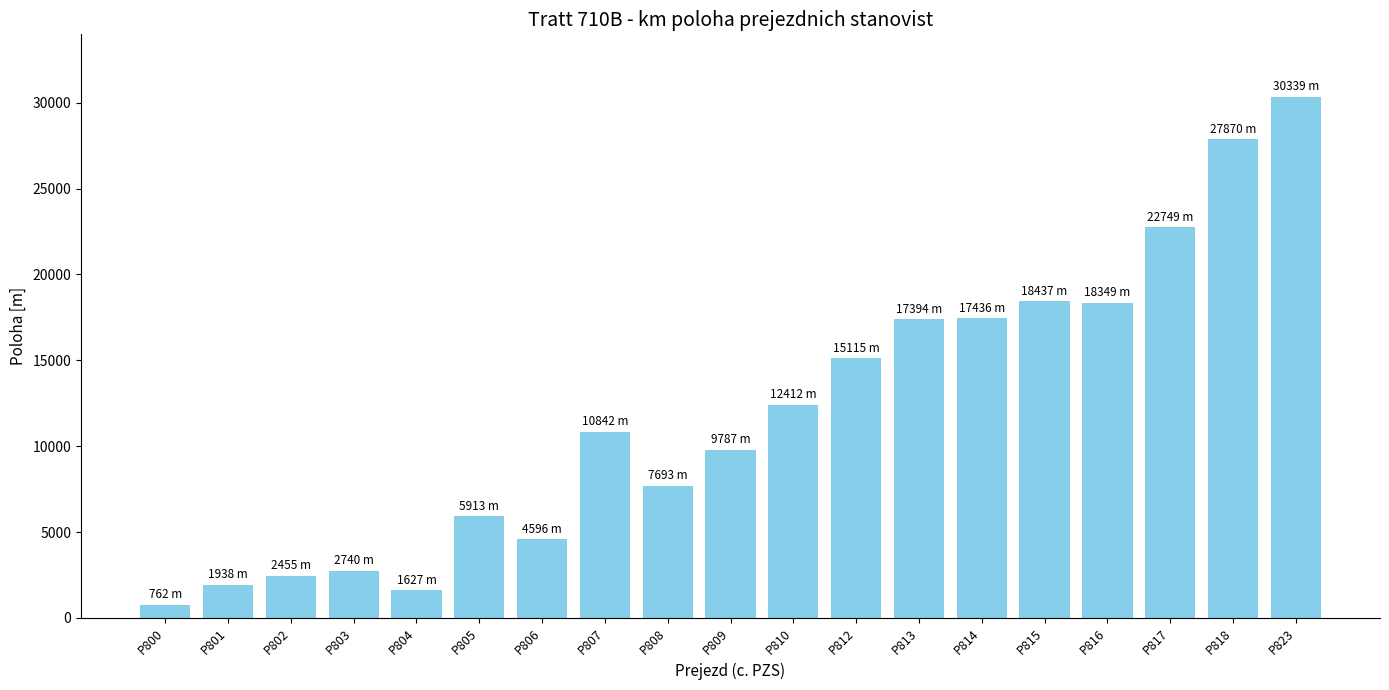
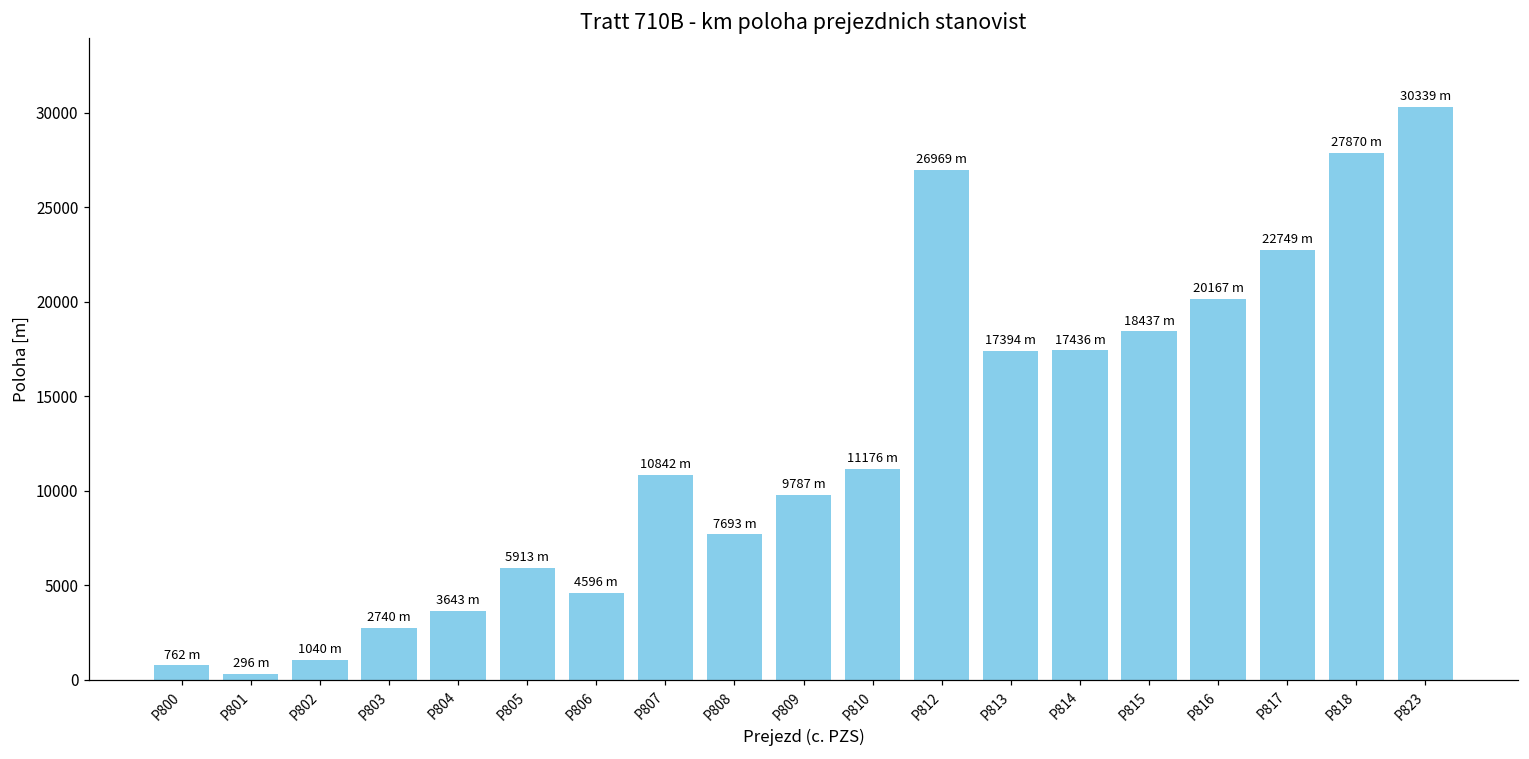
  {
    "P800": 762,
-   "P801": 1938,
-   "P802": 2455,
+   "P801": 296,
+   "P802": 1040,
    "P803": 2740,
-   "P804": 1627,
+   "P804": 3643,
    "P805": 5913,
    "P806": 4596,
    "P807": 10842,
    "P808": 7693,
    "P809": 9787,
-   "P810": 12412,
-   "P812": 15115,
+   "P810": 11176,
+   "P812": 26969,
    "P813": 17394,
    "P814": 17436,
    "P815": 18437,
-   "P816": 18349,
+   "P816": 20167,
    "P817": 22749,
    "P818": 27870,
    "P823": 30339
  }
